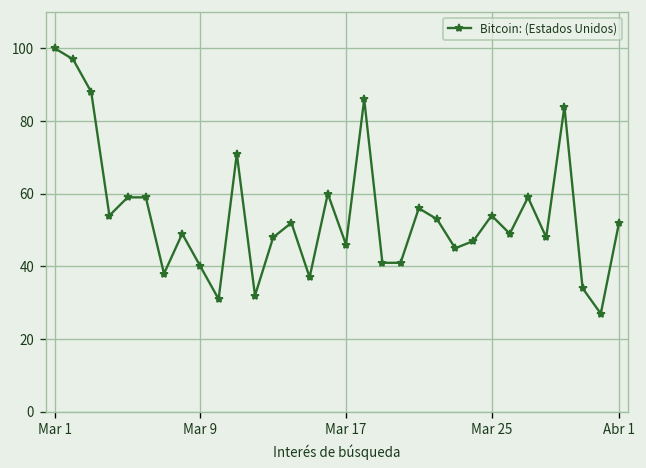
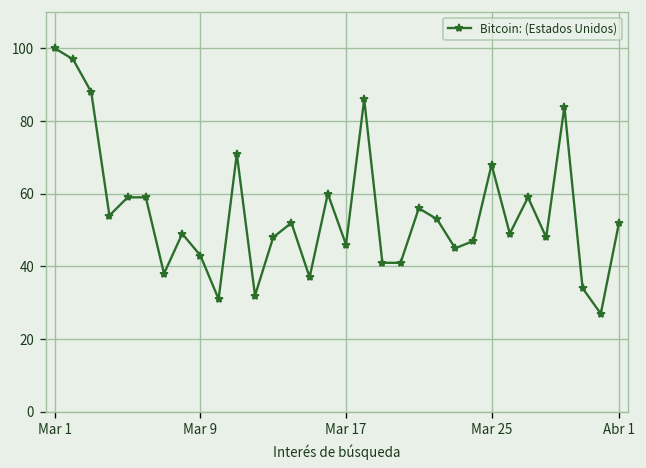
  {
    "Mar 1": 100,
-   "Mar 9": 40,
+   "Mar 9": 43,
    "Mar 17": 46,
-   "Mar 25": 54,
+   "Mar 25": 68,
    "Abr 1": 52
  }
